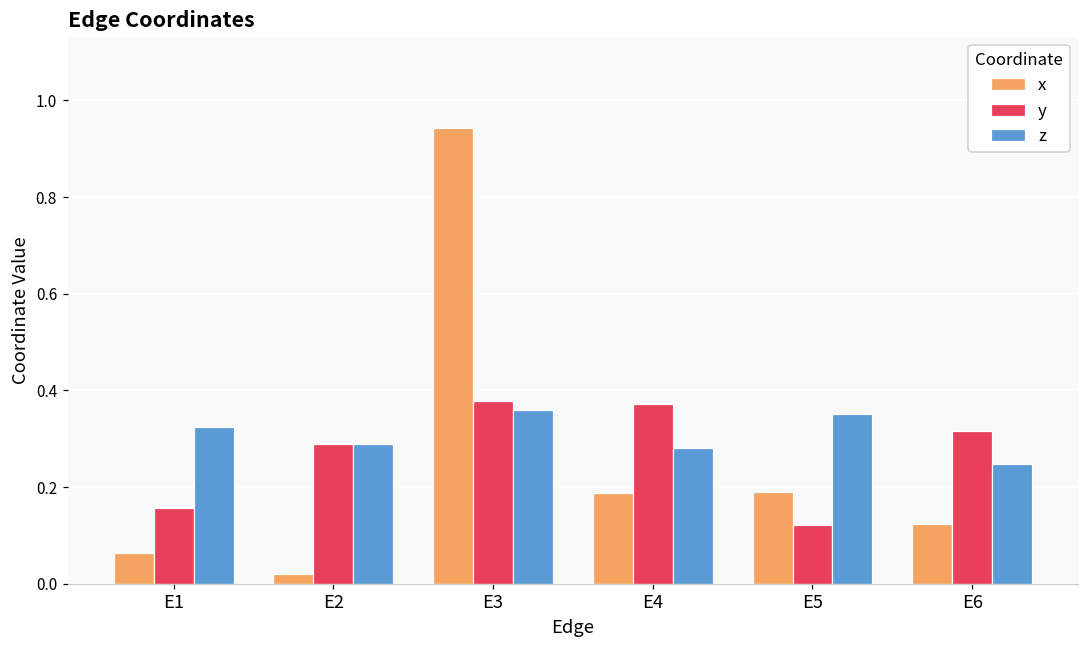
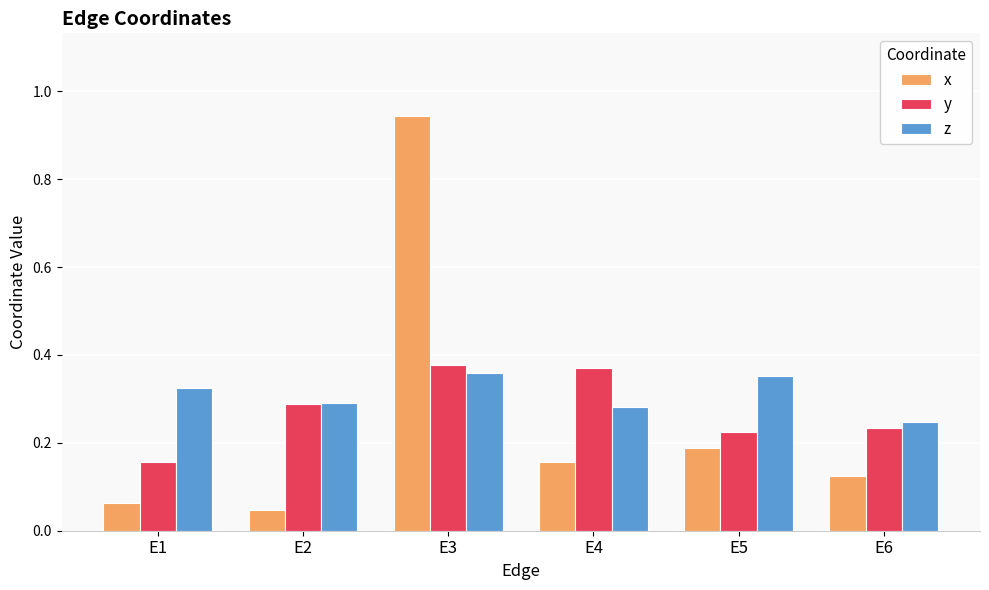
  {
    "x": {
      "E1": 0.06,
-     "E2": 0.02,
+     "E2": 0.05,
      "E3": 0.94,
-     "E4": 0.19,
+     "E4": 0.16,
      "E5": 0.19,
      "E6": 0.12
    },
    "y": {
      "E1": 0.16,
      "E2": 0.29,
      "E3": 0.38,
      "E4": 0.37,
-     "E5": 0.12,
-     "E6": 0.32
+     "E5": 0.22,
+     "E6": 0.23
    },
    "z": {
      "E1": 0.32,
      "E2": 0.29,
      "E3": 0.36,
      "E4": 0.28,
      "E5": 0.35,
      "E6": 0.25
    }
  }
